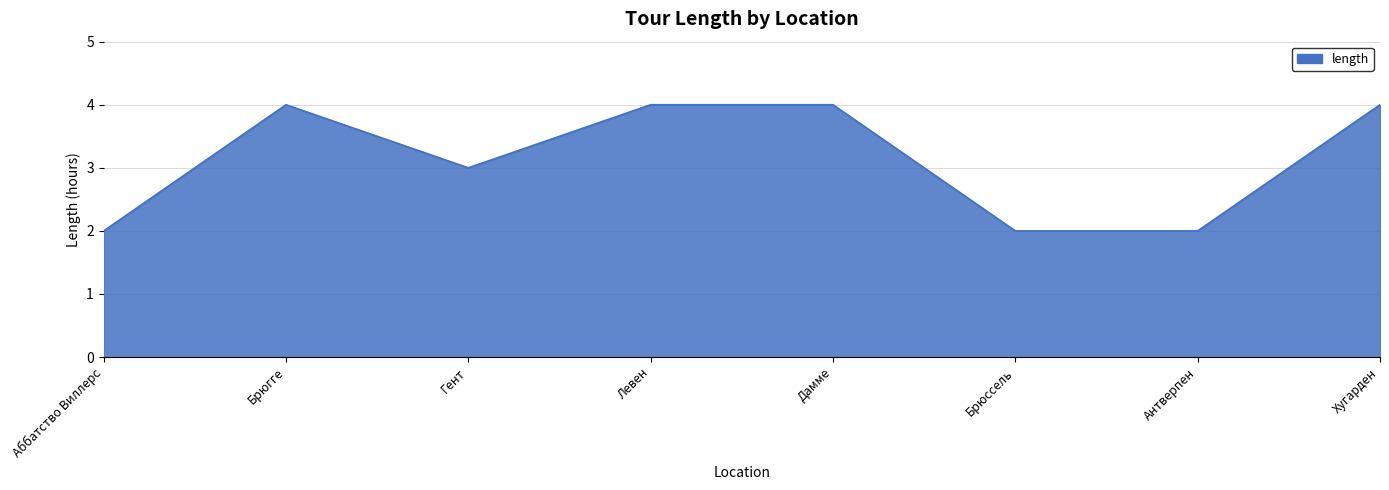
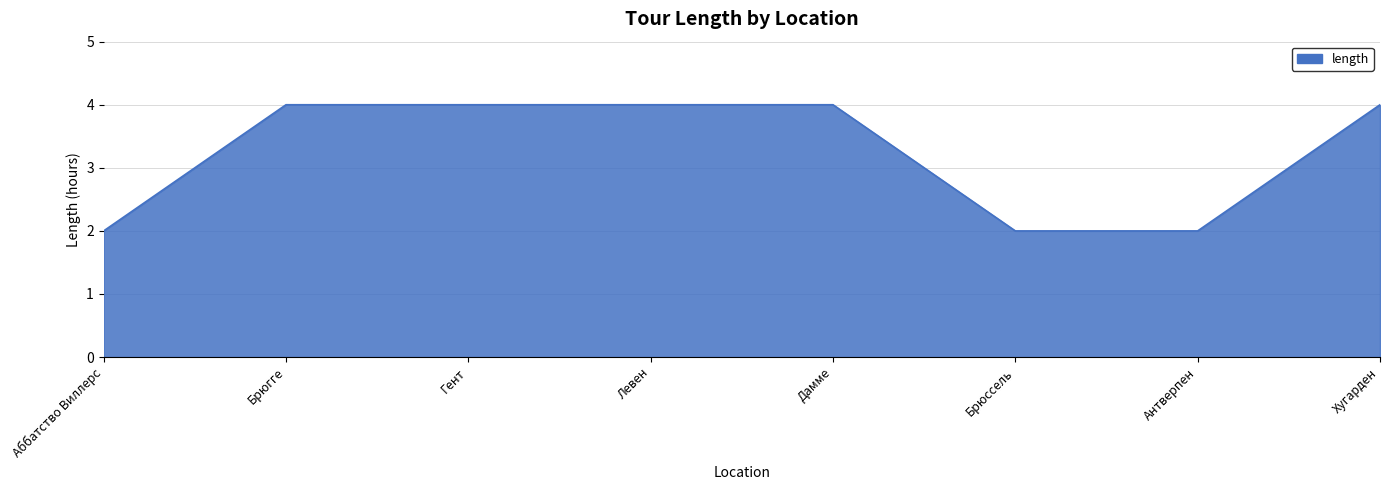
  {
    "Аббатство Виллерс": 2,
    "Брюгге": 4,
-   "Гент": 3,
+   "Гент": 4,
    "Левен": 4,
    "Дамме": 4,
    "Брюссель": 2,
    "Антверпен": 2,
    "Хугарден": 4
  }
